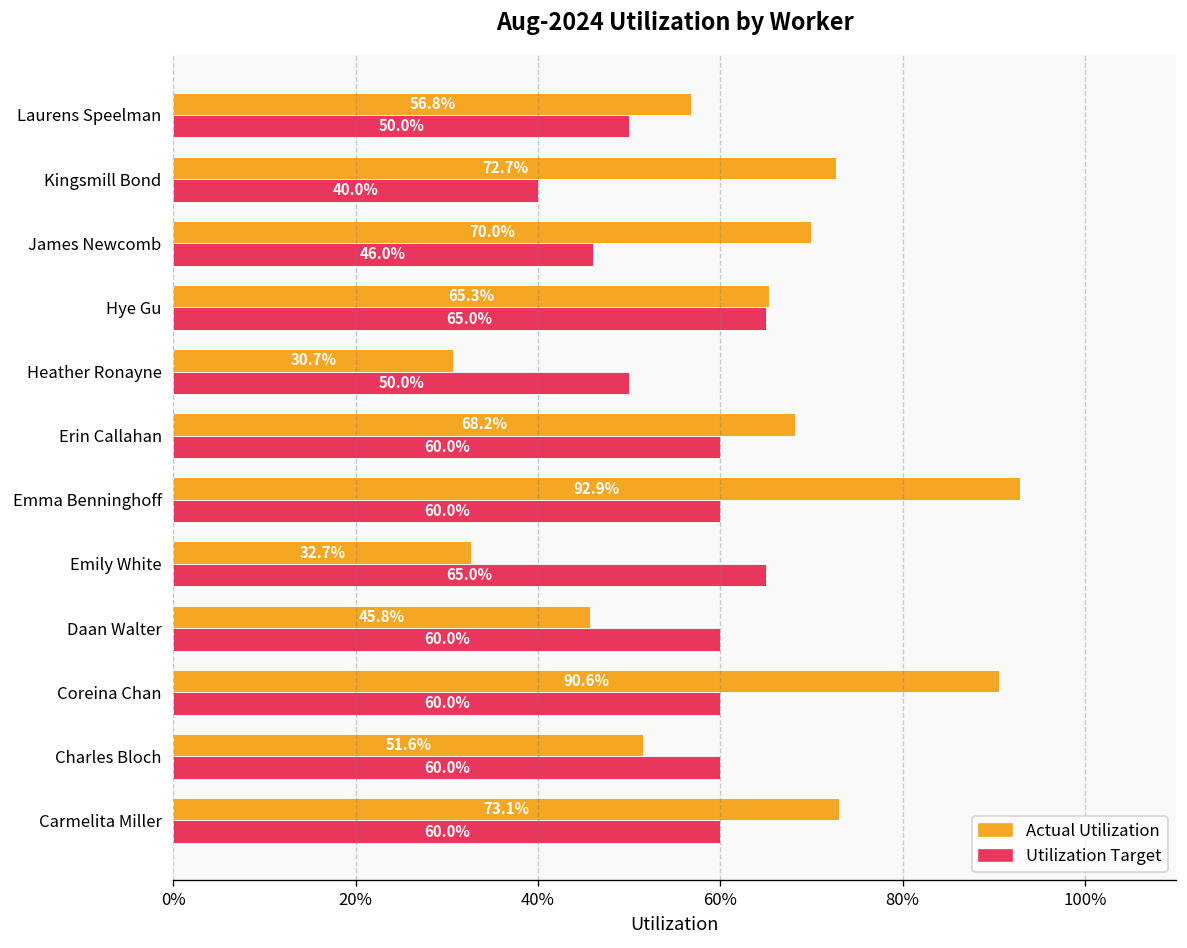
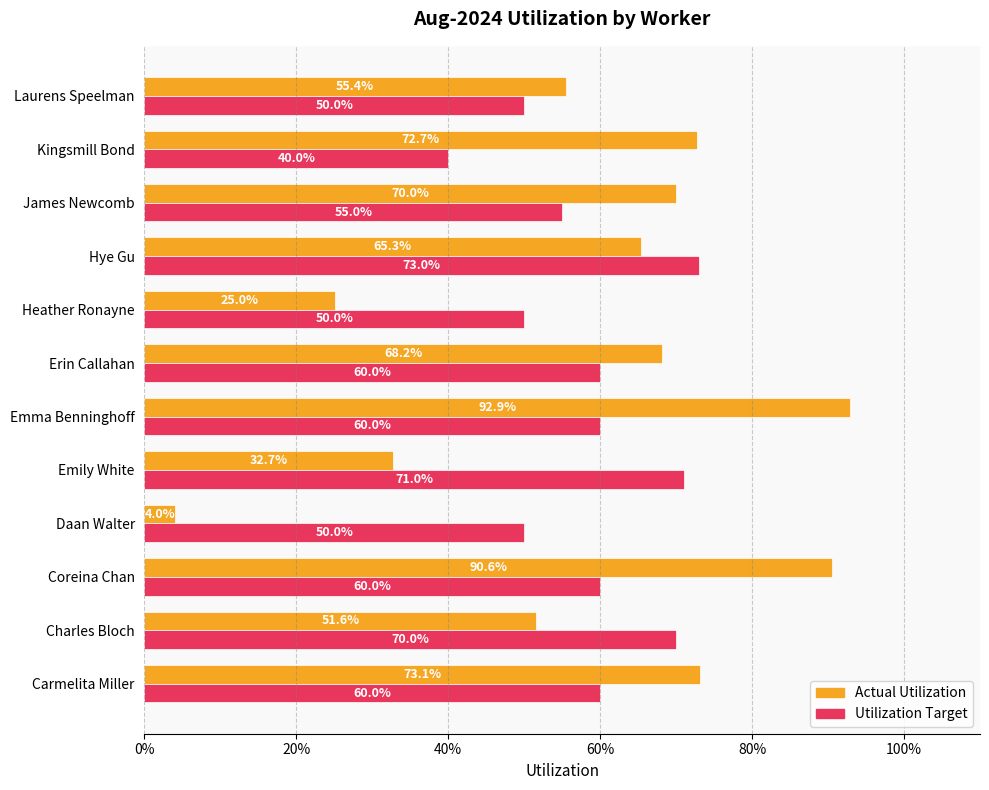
  {
    "Actual Utilization": {
-     "Laurens Speelman": "56.8%",
+     "Laurens Speelman": "55.4%",
      "Kingsmill Bond": "72.7%",
      "James Newcomb": "70.0%",
      "Hye Gu": "65.3%",
-     "Heather Ronayne": "30.7%",
+     "Heather Ronayne": "25.0%",
      "Erin Callahan": "68.2%",
      "Emma Benninghoff": "92.9%",
      "Emily White": "32.7%",
-     "Daan Walter": "45.8%",
+     "Daan Walter": "4.0%",
      "Coreina Chan": "90.6%",
      "Charles Bloch": "51.6%",
      "Carmelita Miller": "73.1%"
    },
    "Utilization Target": {
      "Laurens Speelman": "50.0%",
      "Kingsmill Bond": "40.0%",
-     "James Newcomb": "46.0%",
-     "Hye Gu": "65.0%",
+     "James Newcomb": "55.0%",
+     "Hye Gu": "73.0%",
      "Heather Ronayne": "50.0%",
      "Erin Callahan": "60.0%",
      "Emma Benninghoff": "60.0%",
-     "Emily White": "65.0%",
-     "Daan Walter": "60.0%",
+     "Emily White": "71.0%",
+     "Daan Walter": "50.0%",
      "Coreina Chan": "60.0%",
-     "Charles Bloch": "60.0%",
+     "Charles Bloch": "70.0%",
      "Carmelita Miller": "60.0%"
    }
  }
